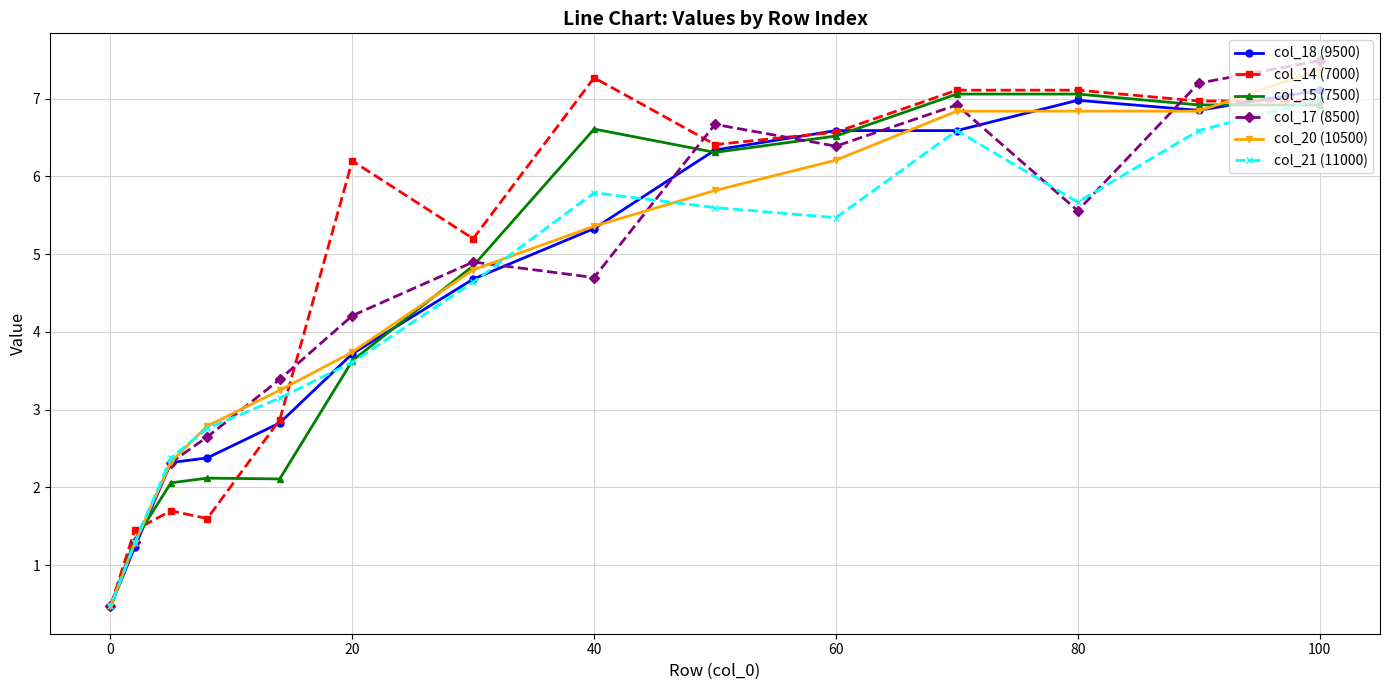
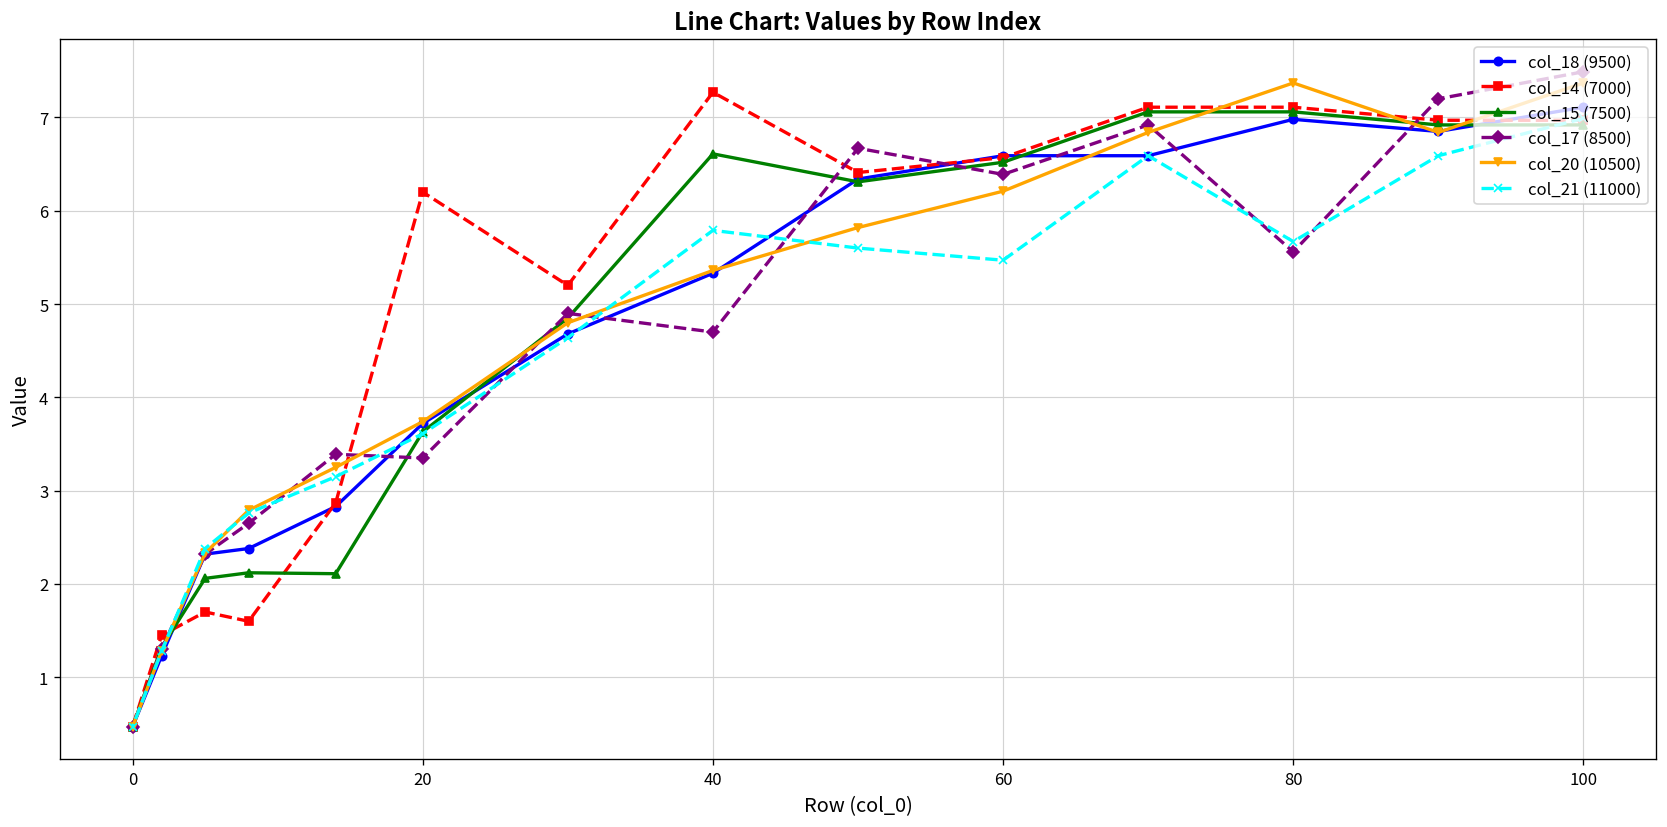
  {
    "col_18 (9500)": {
      "80": 7.0
    },
    "col_14 (7000)": {
      "20": 6.2,
      "40": 7.3,
      "80": 7.1
    },
    "col_15 (7500)": {
      "40": 6.6,
      "60": 6.5,
      "80": 7.1
    },
    "col_17 (8500)": {
-     "20": 4.2,
+     "20": 3.4,
      "40": 4.7,
      "60": 6.4,
      "80": 5.6
    },
    "col_20 (10500)": {
      "60": 6.2,
-     "80": 6.8
+     "80": 7.4
    },
    "col_21 (11000)": {
      "40": 5.8,
      "60": 5.5,
      "80": 5.7
    }
  }
